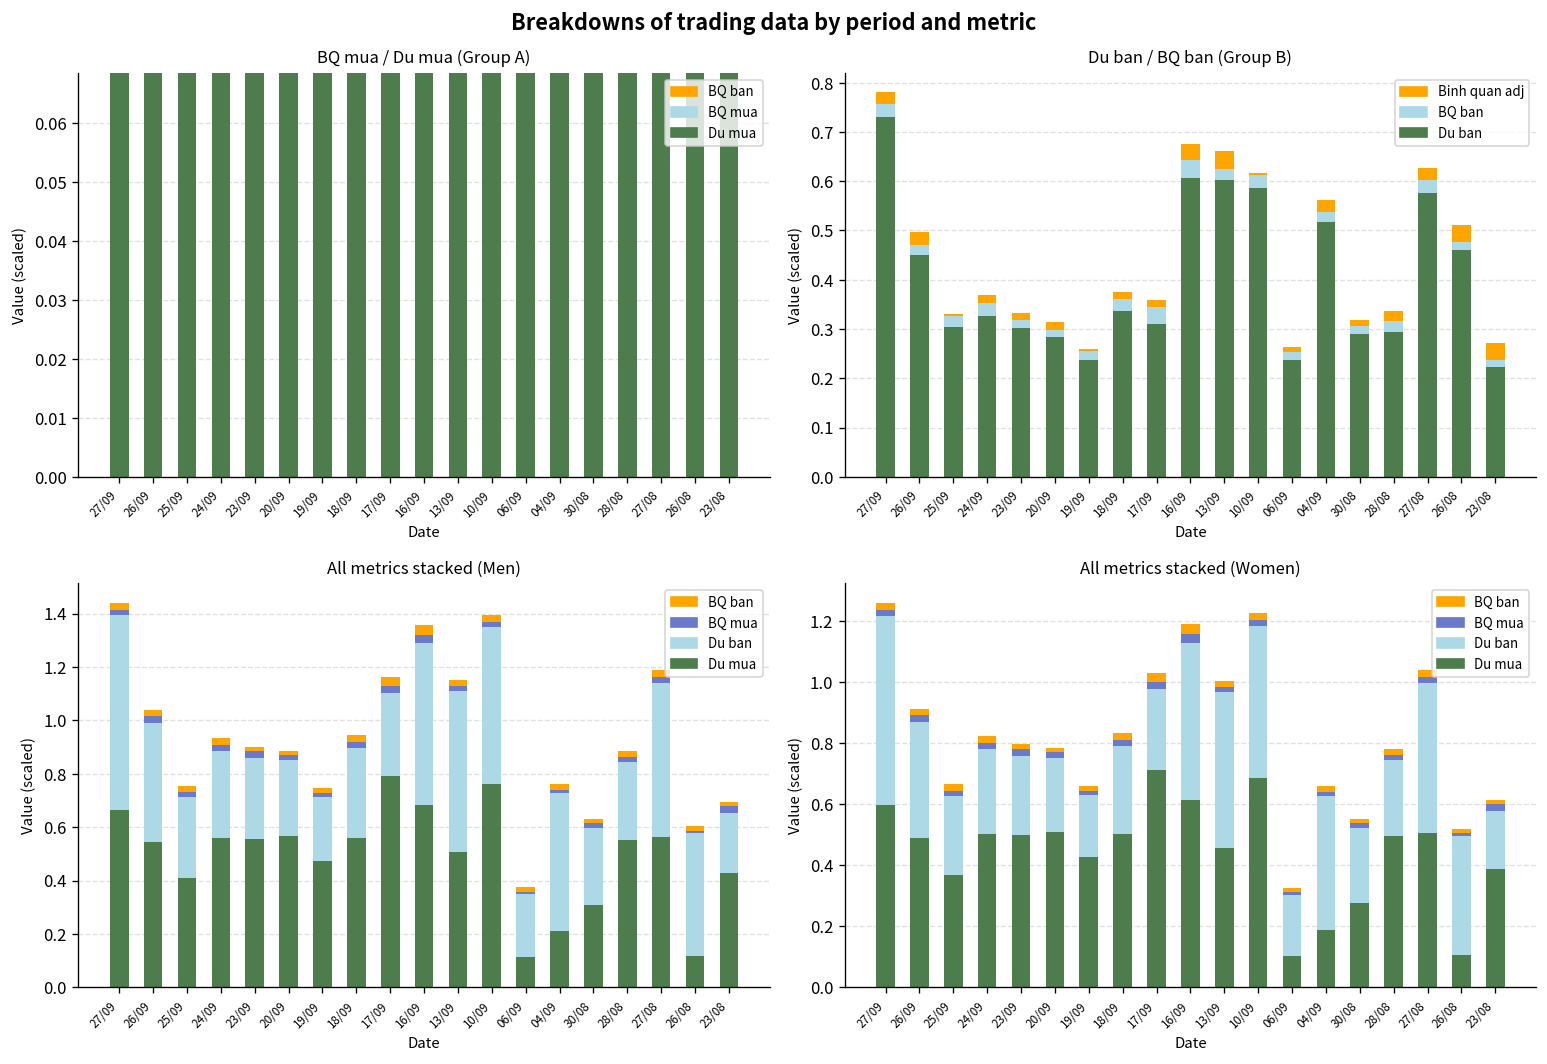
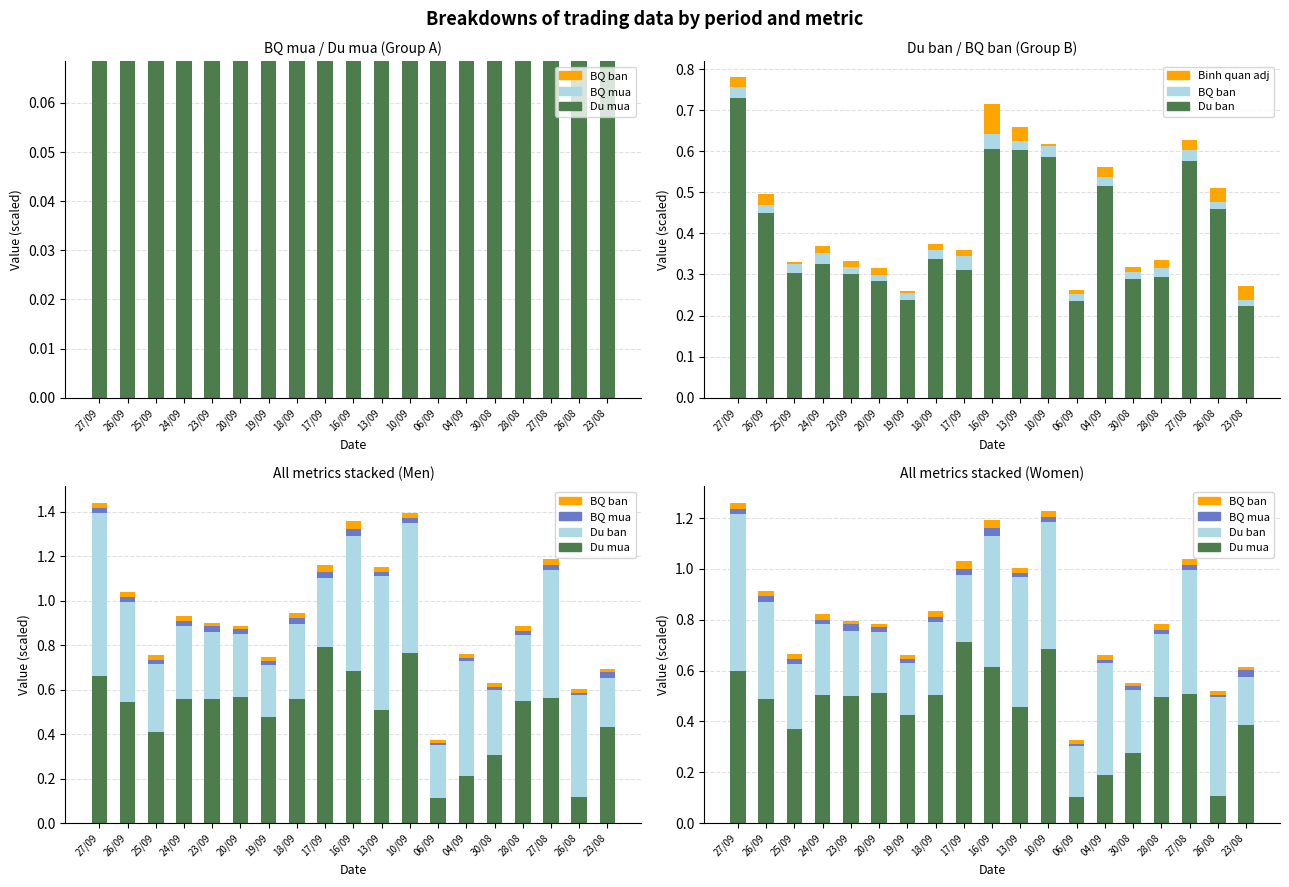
  {
    "Du ban / BQ ban (Group B)": {
      "Binh quan adj": {
        "27/09": 0.02,
        "26/09": 0.03,
        "24/09": 0.02,
        "23/09": 0.01,
        "20/09": 0.02,
        "18/09": 0.01,
        "17/09": 0.02,
-       "16/09": 0.03,
+       "16/09": 0.07,
        "13/09": 0.03,
        "06/09": 0.01,
        "04/09": 0.02,
        "30/08": 0.01,
        "28/08": 0.02,
        "27/08": 0.02,
        "26/08": 0.03,
        "23/08": 0.03
      }
    },
    "All metrics stacked (Men)": {
      "Du mua": {
        "27/09": 0.66,
        "26/09": 0.54,
        "25/09": 0.41,
        "24/09": 0.56,
        "23/09": 0.56,
        "20/09": 0.57,
        "19/09": 0.47,
        "18/09": 0.56,
        "17/09": 0.79,
        "16/09": 0.68,
        "13/09": 0.51,
        "10/09": 0.76,
        "06/09": 0.11,
        "04/09": 0.21,
        "30/08": 0.31,
        "28/08": 0.55,
        "27/08": 0.56,
        "26/08": 0.12,
        "23/08": 0.43
      },
      "Du ban": {
        "27/09": 0.73,
        "26/09": 0.45,
        "25/09": 0.30,
        "24/09": 0.33,
        "23/09": 0.30,
        "20/09": 0.28,
        "19/09": 0.24,
        "18/09": 0.34,
        "17/09": 0.31,
        "16/09": 0.61,
        "13/09": 0.60,
        "10/09": 0.59,
        "06/09": 0.24,
        "04/09": 0.52,
        "30/08": 0.29,
        "28/08": 0.29,
        "27/08": 0.58,
        "26/08": 0.46,
        "23/08": 0.22
      },
      "BQ mua": {
        "27/09": 0.02,
        "26/09": 0.03,
        "25/09": 0.02,
        "24/09": 0.02,
        "23/09": 0.03,
        "20/09": 0.02,
        "19/09": 0.02,
        "18/09": 0.02,
        "17/09": 0.02,
        "16/09": 0.03,
        "13/09": 0.02,
        "10/09": 0.02,
        "04/09": 0.01,
        "30/08": 0.02,
        "28/08": 0.02,
        "27/08": 0.02,
        "23/08": 0.03
      },
      "BQ ban": {
        "27/09": 0.03,
        "26/09": 0.02,
        "25/09": 0.02,
        "24/09": 0.03,
        "23/09": 0.02,
        "20/09": 0.02,
        "19/09": 0.02,
        "18/09": 0.02,
        "17/09": 0.03,
        "16/09": 0.04,
        "13/09": 0.02,
        "10/09": 0.03,
        "06/09": 0.02,
        "04/09": 0.02,
        "30/08": 0.02,
        "28/08": 0.02,
        "27/08": 0.03,
        "26/08": 0.02,
        "23/08": 0.01
      }
    },
    "All metrics stacked (Women)": {
      "Du mua": {
        "27/09": 0.60,
        "26/09": 0.49,
        "25/09": 0.37,
        "24/09": 0.50,
        "23/09": 0.50,
        "20/09": 0.51,
        "19/09": 0.43,
        "18/09": 0.50,
        "17/09": 0.71,
        "16/09": 0.62,
        "13/09": 0.46,
        "10/09": 0.69,
        "06/09": 0.10,
        "04/09": 0.19,
        "30/08": 0.28,
        "28/08": 0.50,
        "27/08": 0.51,
        "26/08": 0.10,
        "23/08": 0.39
      },
      "Du ban": {
        "27/09": 0.62,
        "26/09": 0.38,
        "25/09": 0.26,
        "24/09": 0.28,
        "23/09": 0.26,
        "20/09": 0.24,
        "19/09": 0.20,
        "18/09": 0.29,
        "17/09": 0.26,
        "16/09": 0.52,
        "13/09": 0.51,
        "10/09": 0.50,
        "06/09": 0.20,
        "04/09": 0.44,
        "30/08": 0.25,
        "28/08": 0.25,
        "27/08": 0.49,
        "26/08": 0.39,
        "23/08": 0.19
      },
      "BQ mua": {
        "27/09": 0.02,
        "26/09": 0.02,
        "25/09": 0.02,
        "24/09": 0.02,
        "23/09": 0.02,
        "20/09": 0.02,
        "19/09": 0.02,
        "18/09": 0.02,
        "17/09": 0.02,
        "16/09": 0.03,
        "13/09": 0.02,
        "10/09": 0.02,
        "04/09": 0.01,
        "30/08": 0.02,
        "28/08": 0.02,
        "27/08": 0.02,
        "23/08": 0.02
      },
      "BQ ban": {
        "27/09": 0.02,
        "26/09": 0.02,
        "25/09": 0.02,
        "24/09": 0.02,
        "23/09": 0.01,
        "20/09": 0.01,
        "19/09": 0.02,
        "18/09": 0.02,
        "17/09": 0.03,
        "16/09": 0.03,
        "13/09": 0.02,
        "10/09": 0.02,
        "06/09": 0.02,
        "04/09": 0.02,
        "30/08": 0.01,
        "28/08": 0.02,
        "27/08": 0.02,
        "26/08": 0.02,
        "23/08": 0.01
      }
    }
  }
